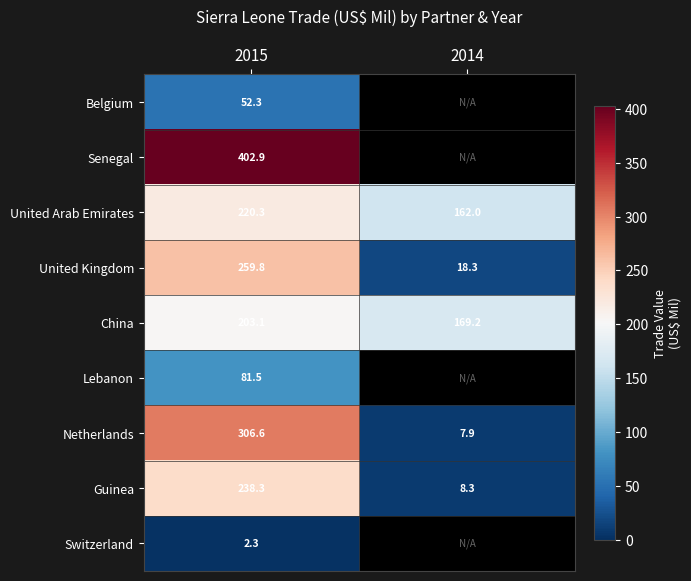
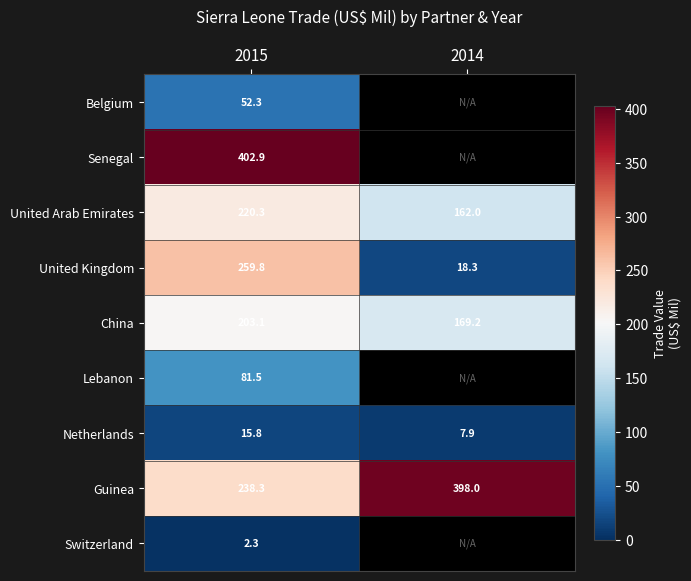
  {
    "Belgium": {
      "2015": 52.3
    },
    "Senegal": {
      "2015": 402.9
    },
    "United Kingdom": {
      "2015": 259.8,
      "2014": 18.3
    },
    "Lebanon": {
      "2015": 81.5
    },
    "Netherlands": {
-     "2015": 306.6,
+     "2015": 15.8,
      "2014": 7.9
    },
    "Guinea": {
      "2015": 238.3,
-     "2014": 8.3
+     "2014": 398.0
    },
    "Switzerland": {
      "2015": 2.3
    }
  }
